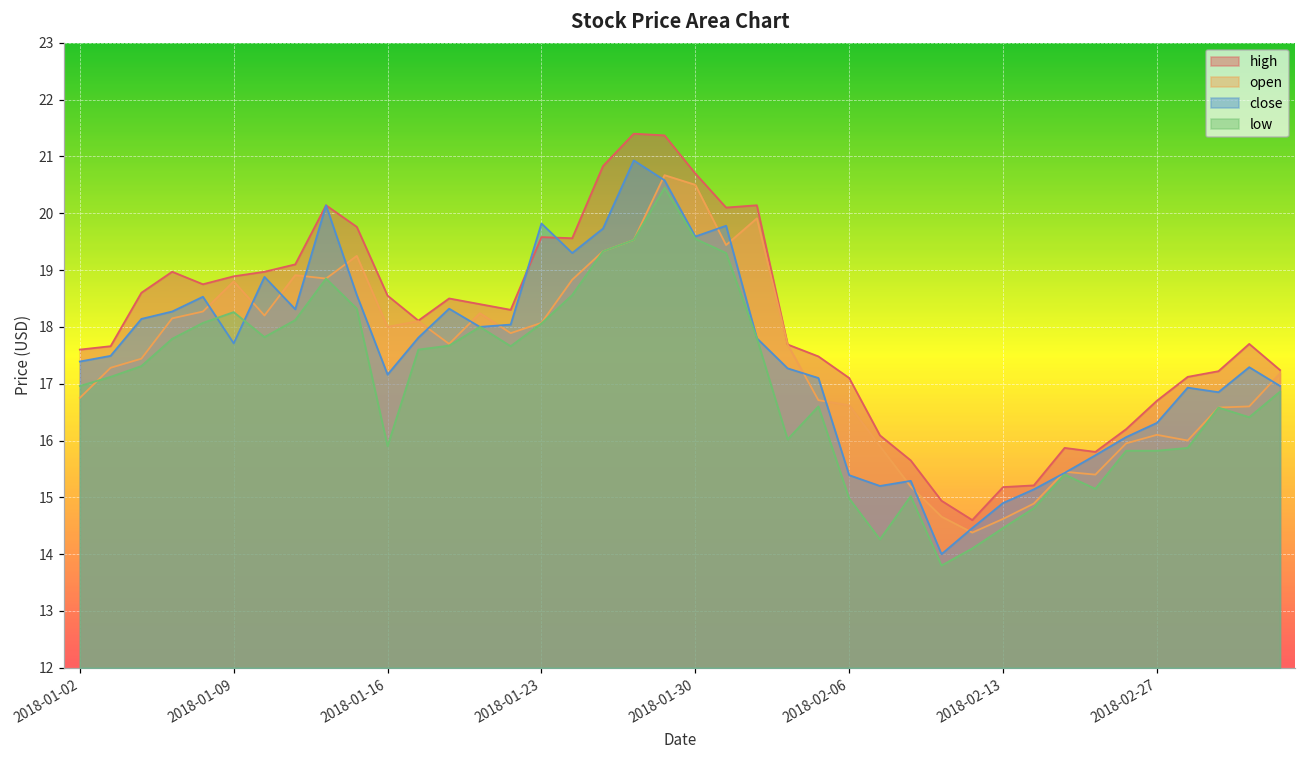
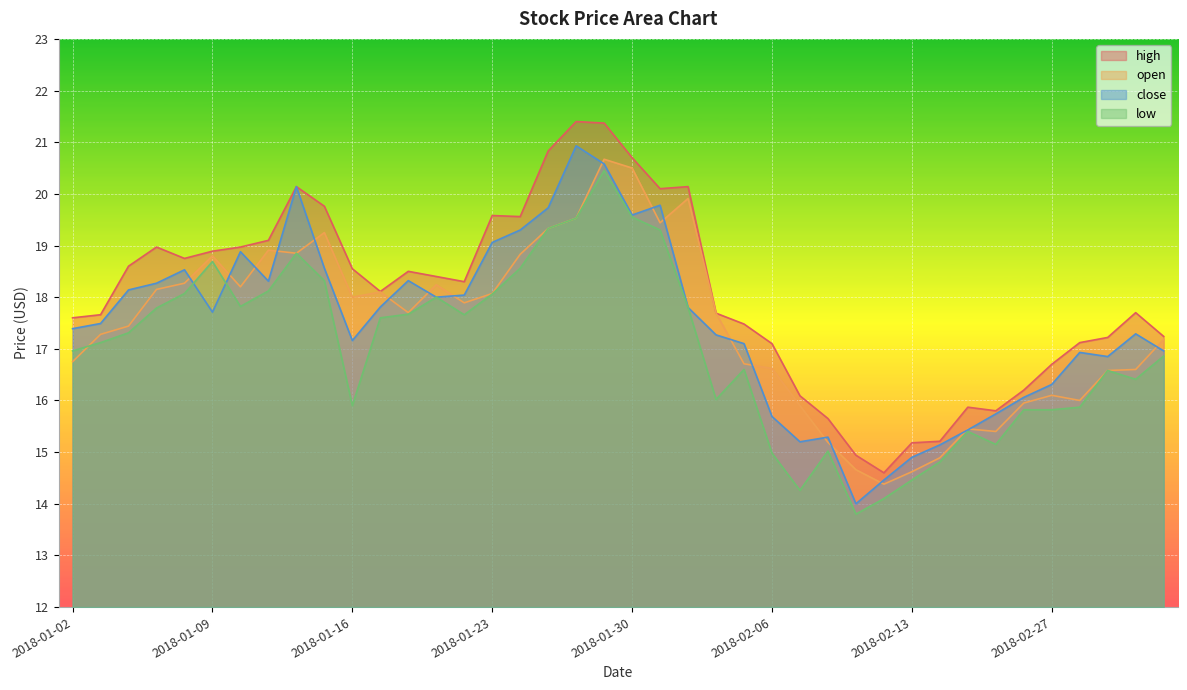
  {
    "close": {
      "2018-01-02": 17.4,
      "2018-01-09": 17.7,
      "2018-01-16": 17.2,
-     "2018-01-23": 19.8,
-     "2018-02-06": 15.4,
+     "2018-01-23": 19.1,
+     "2018-02-06": 15.7,
      "2018-02-13": 14.9,
      "2018-02-27": 16.3
    },
    "low": {
      "2018-01-02": 17.0,
-     "2018-01-09": 18.3,
+     "2018-01-09": 18.7,
      "2018-01-16": 15.9,
      "2018-02-06": 15.0,
      "2018-02-13": 14.5,
      "2018-02-27": 15.8
    }
  }
